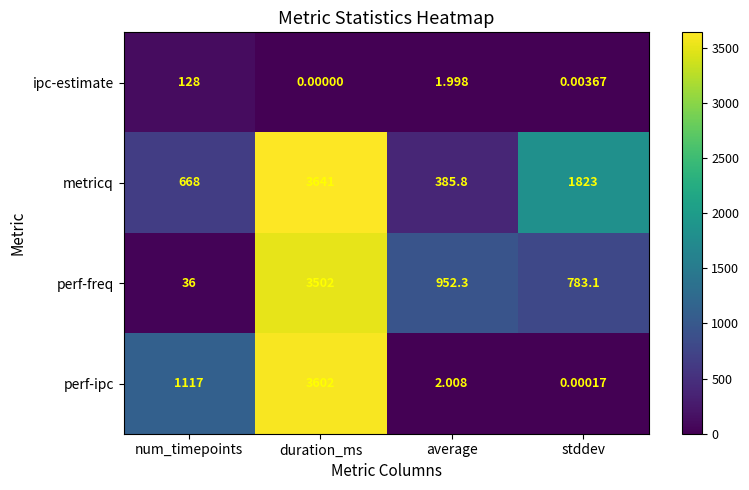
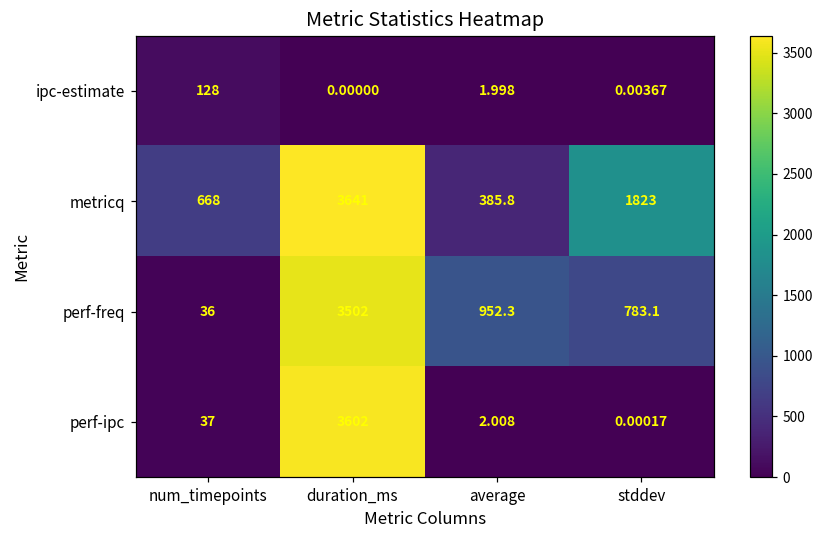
  {
    "ipc-estimate": {
      "num_timepoints": 128,
      "duration_ms": 0.00000,
      "average": 1.998,
      "stddev": 0.00367
    },
    "metricq": {
      "num_timepoints": 668,
      "average": 385.8,
      "stddev": 1823
    },
    "perf-freq": {
      "num_timepoints": 36,
      "average": 952.3,
      "stddev": 783.1
    },
    "perf-ipc": {
-     "num_timepoints": 1117,
+     "num_timepoints": 37,
      "average": 2.008,
      "stddev": 0.00017
    }
  }
